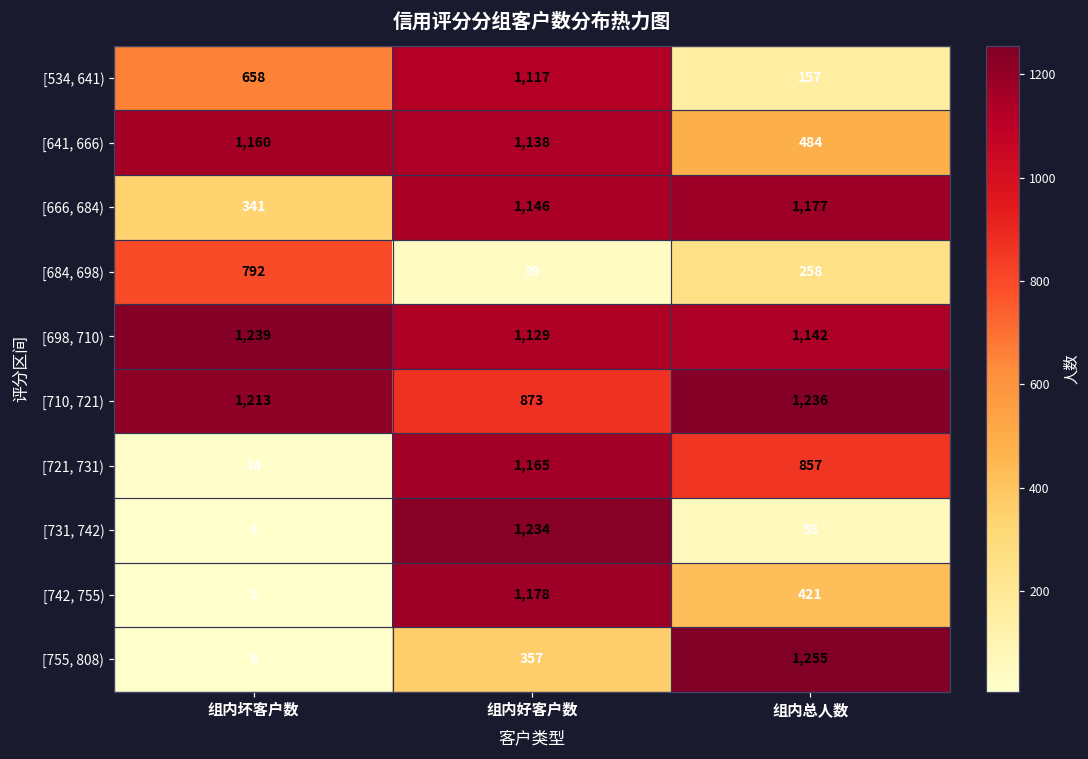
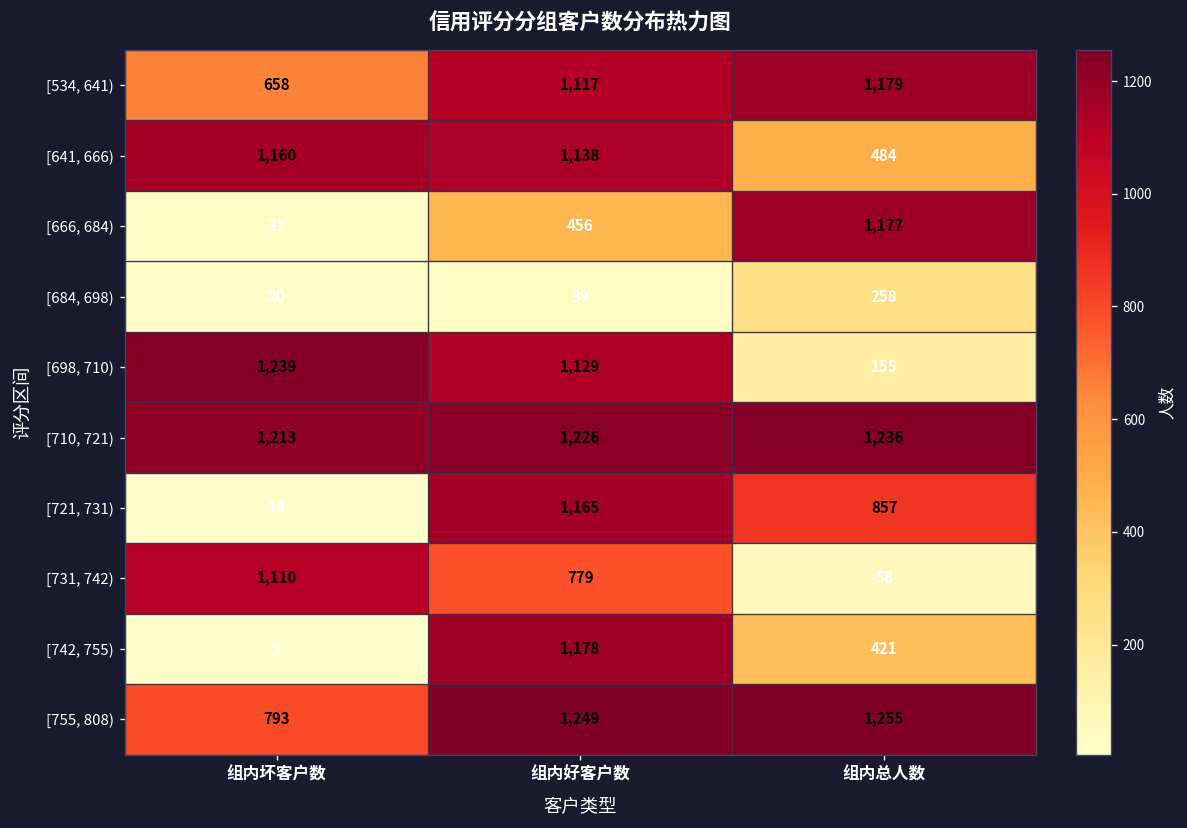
  {
    "[534, 641)": {
      "组内坏客户数": "658",
      "组内好客户数": "1,117",
-     "组内总人数": "157"
+     "组内总人数": "1,179"
    },
    "[641, 666)": {
      "组内坏客户数": "1,160",
      "组内好客户数": "1,138",
      "组内总人数": "484"
    },
    "[666, 684)": {
-     "组内坏客户数": "341",
-     "组内好客户数": "1,146",
+     "组内坏客户数": "31",
+     "组内好客户数": "456",
      "组内总人数": "1,177"
    },
    "[684, 698)": {
-     "组内坏客户数": "792",
+     "组内坏客户数": "20",
      "组内好客户数": "39",
      "组内总人数": "258"
    },
    "[698, 710)": {
      "组内坏客户数": "1,239",
      "组内好客户数": "1,129",
-     "组内总人数": "1,142"
+     "组内总人数": "155"
    },
    "[710, 721)": {
      "组内坏客户数": "1,213",
-     "组内好客户数": "873",
+     "组内好客户数": "1,226",
      "组内总人数": "1,236"
    },
    "[721, 731)": {
      "组内坏客户数": "14",
      "组内好客户数": "1,165",
      "组内总人数": "857"
    },
    "[731, 742)": {
-     "组内坏客户数": "8",
-     "组内好客户数": "1,234",
+     "组内坏客户数": "1,110",
+     "组内好客户数": "779",
      "组内总人数": "58"
    },
    "[742, 755)": {
      "组内坏客户数": "5",
      "组内好客户数": "1,178",
      "组内总人数": "421"
    },
    "[755, 808)": {
-     "组内坏客户数": "6",
-     "组内好客户数": "357",
+     "组内坏客户数": "793",
+     "组内好客户数": "1,249",
      "组内总人数": "1,255"
    }
  }
